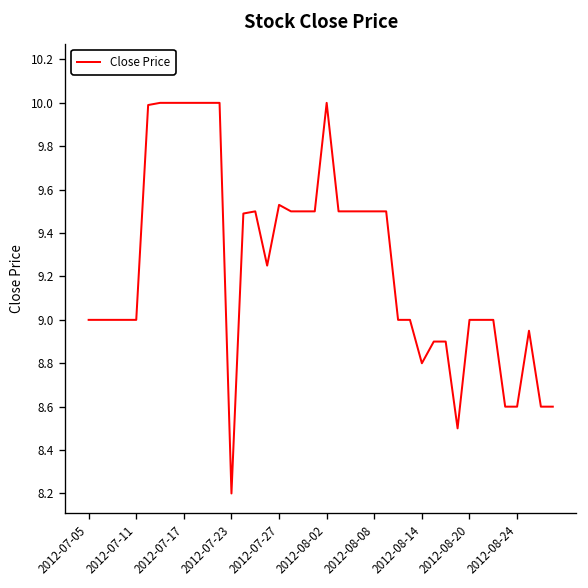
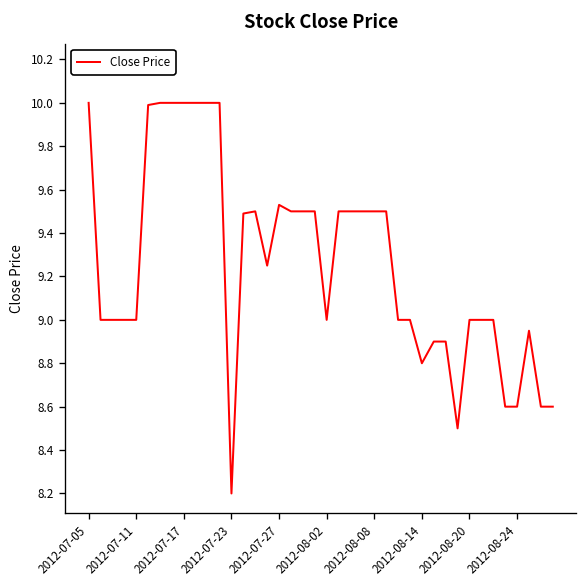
  {
-   "2012-07-05": 9,
+   "2012-07-05": 10,
    "2012-07-11": 9,
    "2012-07-17": 10,
    "2012-07-23": 8.20,
    "2012-07-27": 9.53,
-   "2012-08-02": 10,
+   "2012-08-02": 9,
    "2012-08-08": 9.50,
    "2012-08-14": 8.80,
    "2012-08-20": 9,
    "2012-08-24": 8.60
  }
